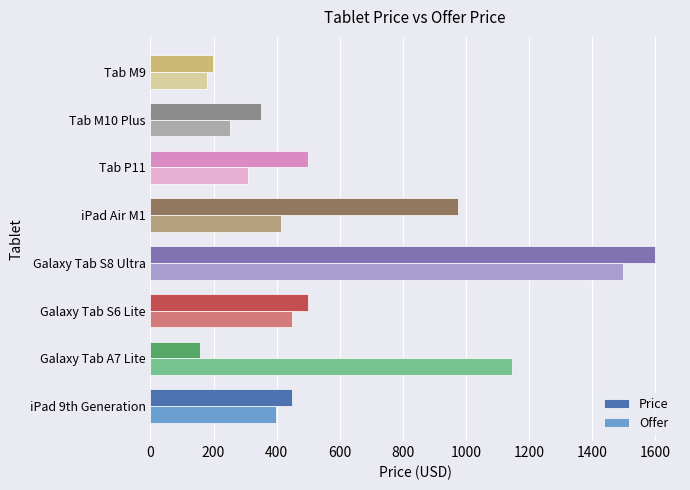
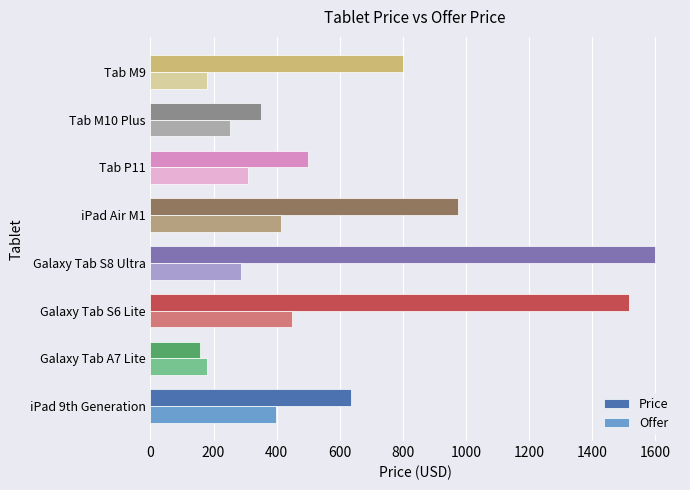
  {
    "Price": {
-     "Tab M9": 200,
+     "Tab M9": 800,
      "Tab M10 Plus": 350,
      "Tab P11": 500,
      "iPad Air M1": 970,
      "Galaxy Tab S8 Ultra": 1600,
-     "Galaxy Tab S6 Lite": 500,
+     "Galaxy Tab S6 Lite": 1520,
      "Galaxy Tab A7 Lite": 160,
-     "iPad 9th Generation": 450
+     "iPad 9th Generation": 640
    },
    "Offer": {
      "Tab M9": 180,
      "Tab M10 Plus": 250,
      "Tab P11": 310,
      "iPad Air M1": 410,
-     "Galaxy Tab S8 Ultra": 1500,
+     "Galaxy Tab S8 Ultra": 290,
      "Galaxy Tab S6 Lite": 450,
-     "Galaxy Tab A7 Lite": 1150,
+     "Galaxy Tab A7 Lite": 180,
      "iPad 9th Generation": 400
    }
  }
